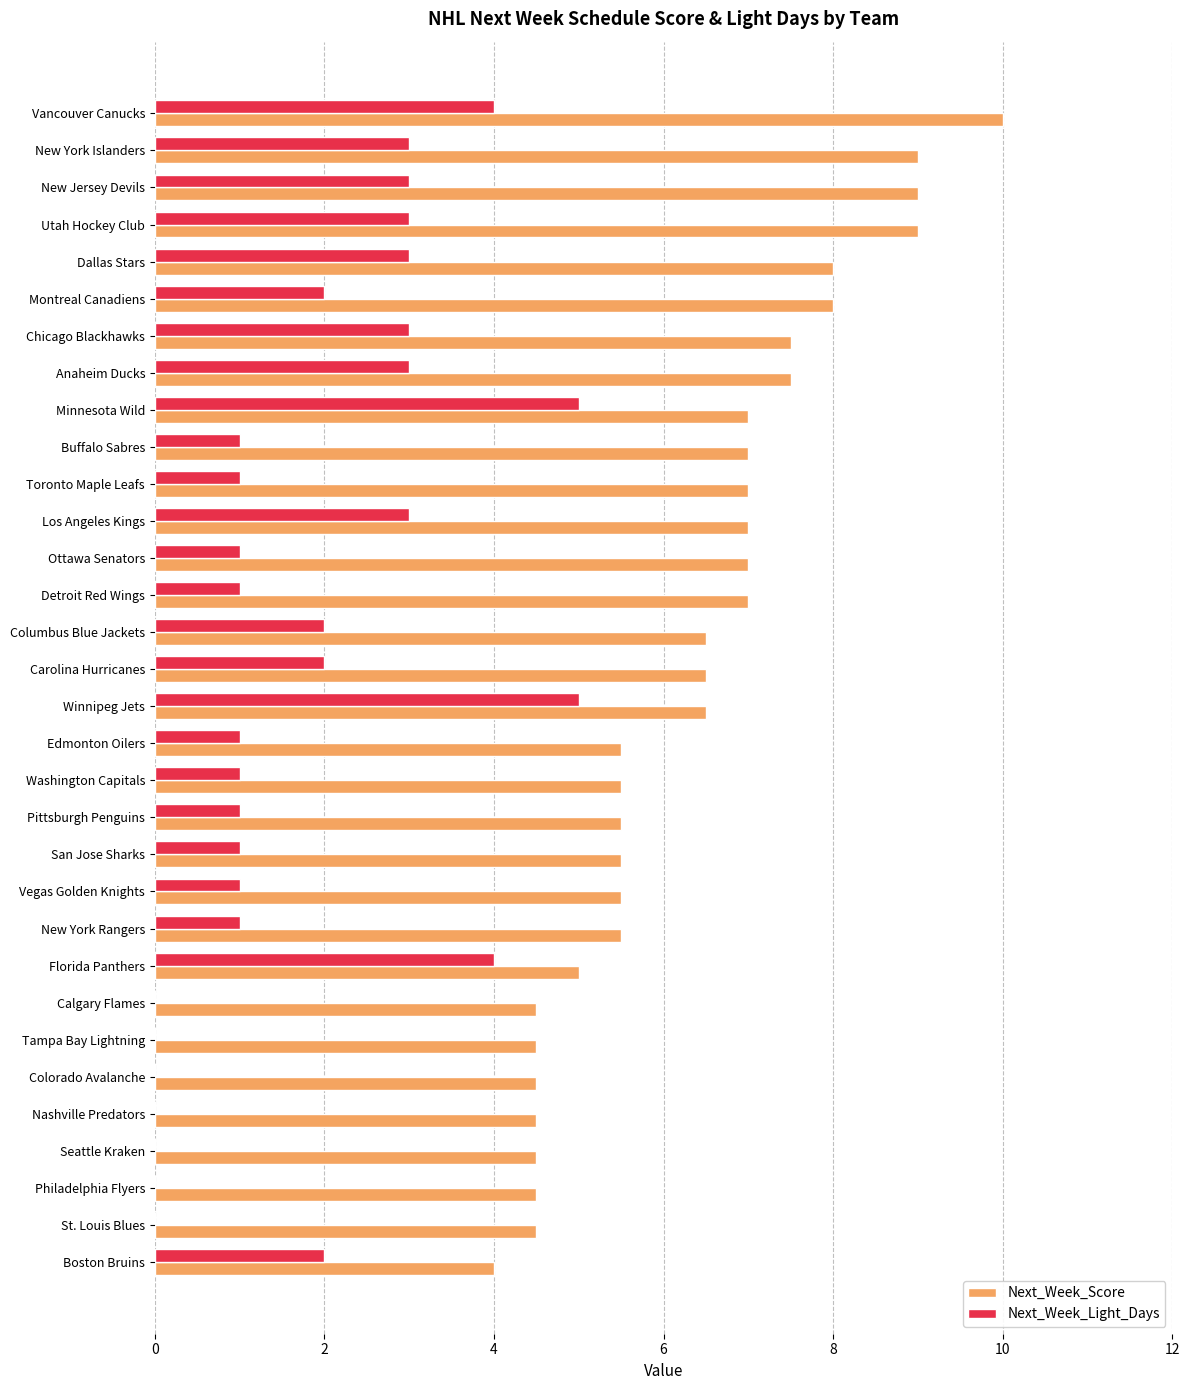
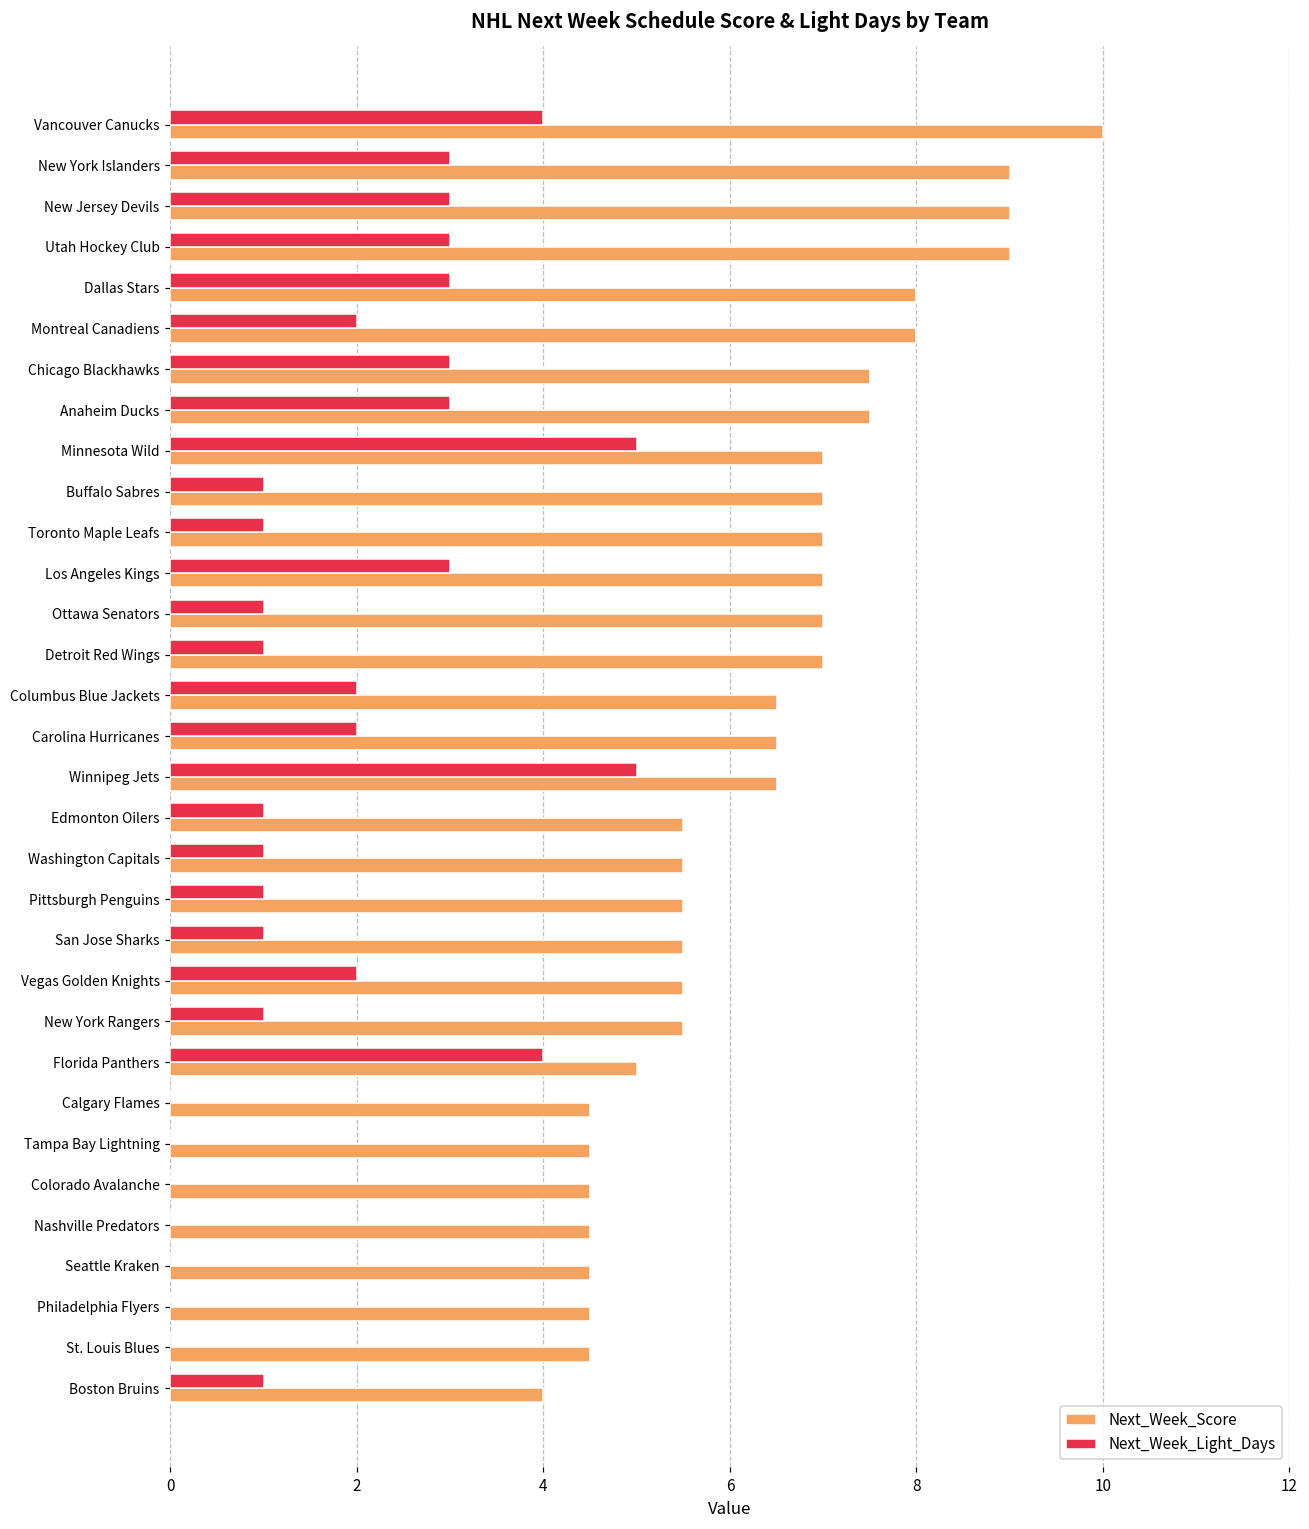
  {
    "Next_Week_Score": {
      "Vancouver Canucks": 10,
      "New York Islanders": 9,
      "New Jersey Devils": 9,
      "Utah Hockey Club": 9,
      "Dallas Stars": 8,
      "Montreal Canadiens": 8,
      "Chicago Blackhawks": 7.5,
      "Anaheim Ducks": 7.5,
      "Minnesota Wild": 7,
      "Buffalo Sabres": 7,
      "Toronto Maple Leafs": 7,
      "Los Angeles Kings": 7,
      "Ottawa Senators": 7,
      "Detroit Red Wings": 7,
      "Columbus Blue Jackets": 6.5,
      "Carolina Hurricanes": 6.5,
      "Winnipeg Jets": 6.5,
      "Edmonton Oilers": 5.5,
      "Washington Capitals": 5.5,
      "Pittsburgh Penguins": 5.5,
      "San Jose Sharks": 5.5,
      "Vegas Golden Knights": 5.5,
      "New York Rangers": 5.5,
      "Florida Panthers": 5,
      "Calgary Flames": 4.5,
      "Tampa Bay Lightning": 4.5,
      "Colorado Avalanche": 4.5,
      "Nashville Predators": 4.5,
      "Seattle Kraken": 4.5,
      "Philadelphia Flyers": 4.5,
      "St. Louis Blues": 4.5,
      "Boston Bruins": 4
    },
    "Next_Week_Light_Days": {
      "Vancouver Canucks": 4,
      "New York Islanders": 3,
      "New Jersey Devils": 3,
      "Utah Hockey Club": 3,
      "Dallas Stars": 3,
      "Montreal Canadiens": 2,
      "Chicago Blackhawks": 3,
      "Anaheim Ducks": 3,
      "Minnesota Wild": 5,
      "Buffalo Sabres": 1,
      "Toronto Maple Leafs": 1,
      "Los Angeles Kings": 3,
      "Ottawa Senators": 1,
      "Detroit Red Wings": 1,
      "Columbus Blue Jackets": 2,
      "Carolina Hurricanes": 2,
      "Winnipeg Jets": 5,
      "Edmonton Oilers": 1,
      "Washington Capitals": 1,
      "Pittsburgh Penguins": 1,
      "San Jose Sharks": 1,
-     "Vegas Golden Knights": 1,
+     "Vegas Golden Knights": 2,
      "New York Rangers": 1,
      "Florida Panthers": 4,
      "Calgary Flames": 0,
      "Tampa Bay Lightning": 0,
      "Colorado Avalanche": 0,
      "Nashville Predators": 0,
      "Seattle Kraken": 0,
      "Philadelphia Flyers": 0,
      "St. Louis Blues": 0,
-     "Boston Bruins": 2
+     "Boston Bruins": 1
    }
  }
